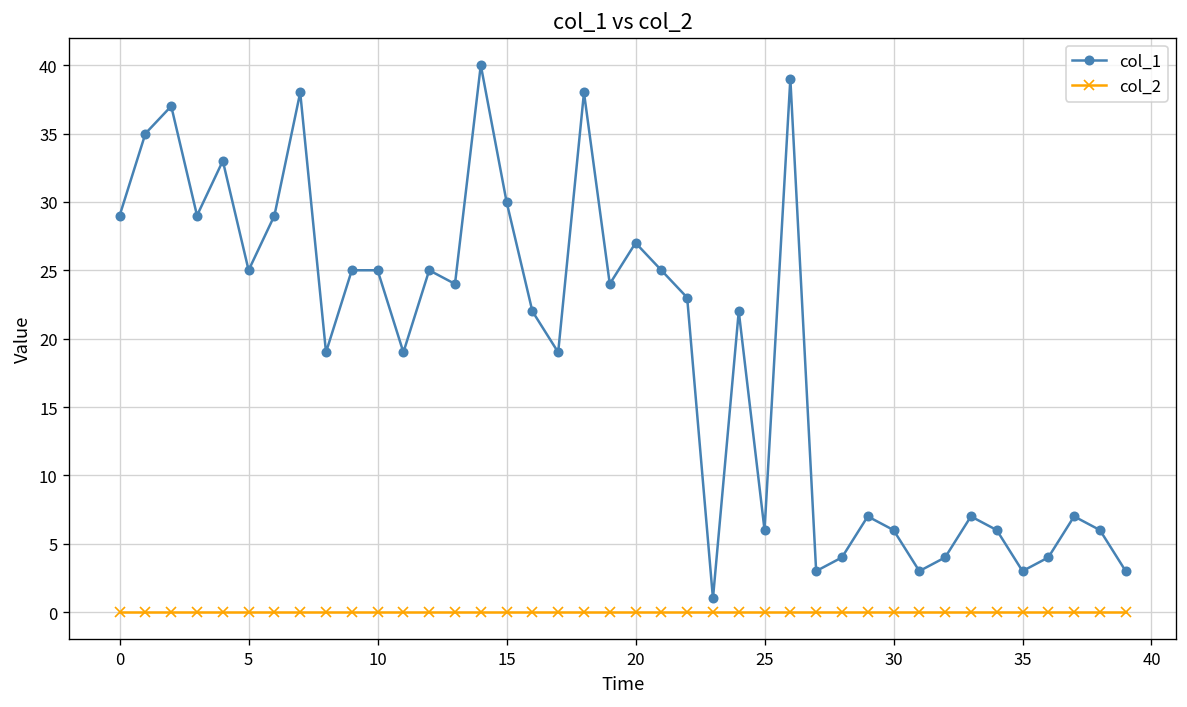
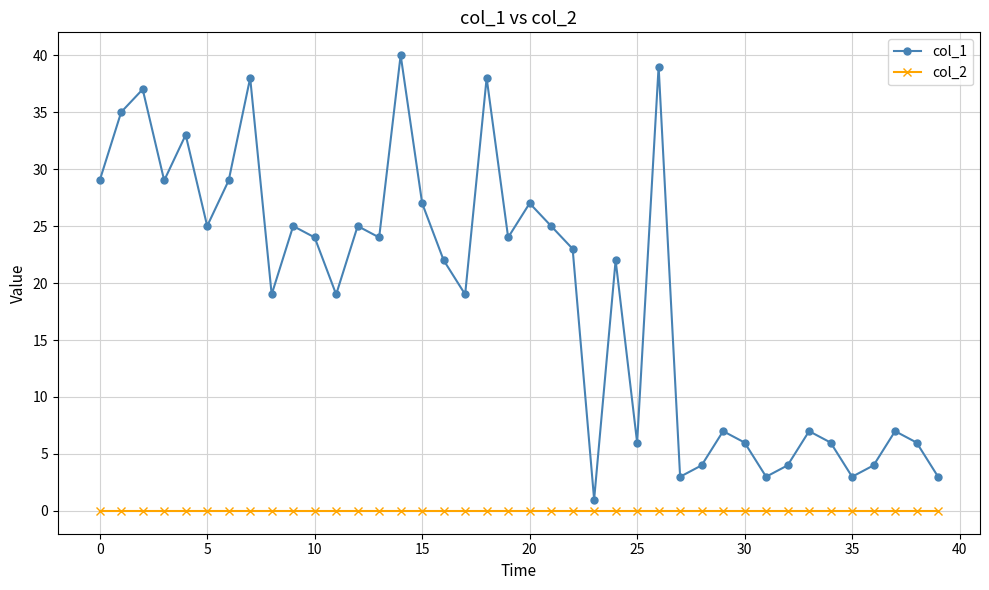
  {
    "col_1": {
      "0": 29,
      "5": 25,
-     "10": 25,
-     "15": 30,
+     "10": 24,
+     "15": 27,
      "20": 27,
      "25": 6,
      "30": 6,
      "35": 3
    },
    "col_2": {
      "0": 0,
      "5": 0,
      "10": 0,
      "15": 0,
      "20": 0,
      "25": 0,
      "30": 0,
      "35": 0
    }
  }
